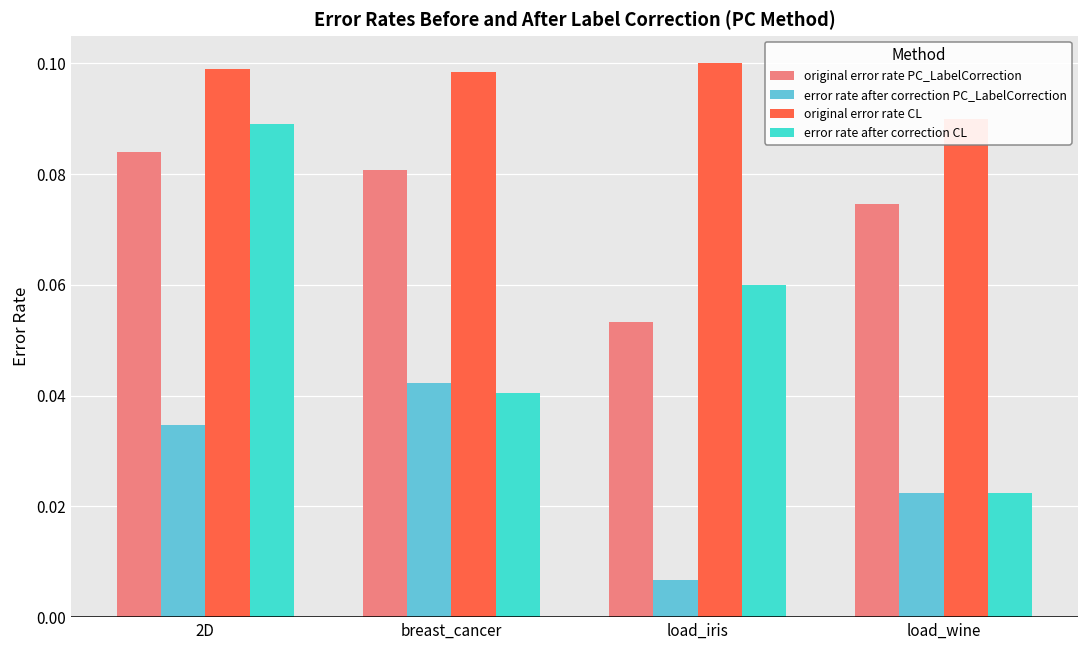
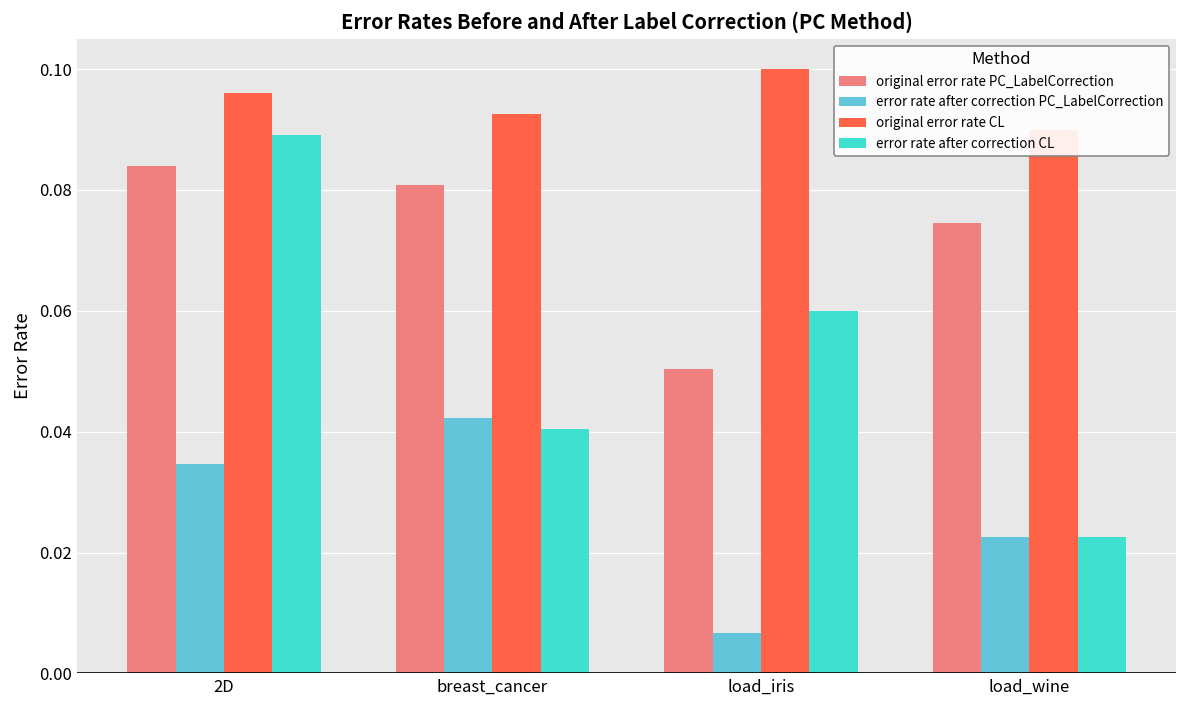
  {
    "original error rate PC_LabelCorrection": {
      "2D": 0.084,
      "breast_cancer": 0.081,
-     "load_iris": 0.053,
+     "load_iris": 0.050,
      "load_wine": 0.075
    },
    "original error rate CL": {
-     "2D": 0.099,
-     "breast_cancer": 0.098,
+     "2D": 0.096,
+     "breast_cancer": 0.093,
      "load_iris": 0.100
    }
  }
